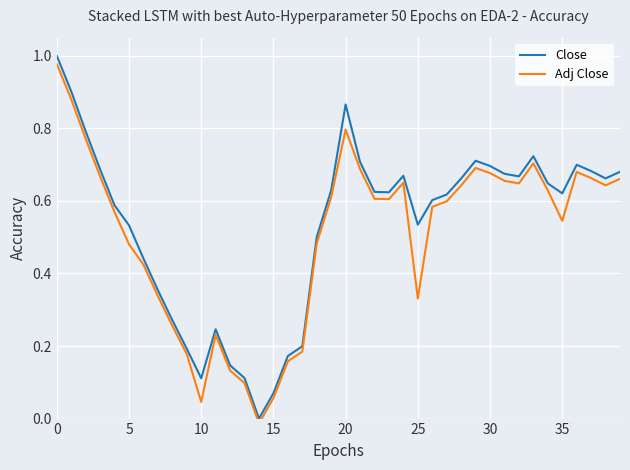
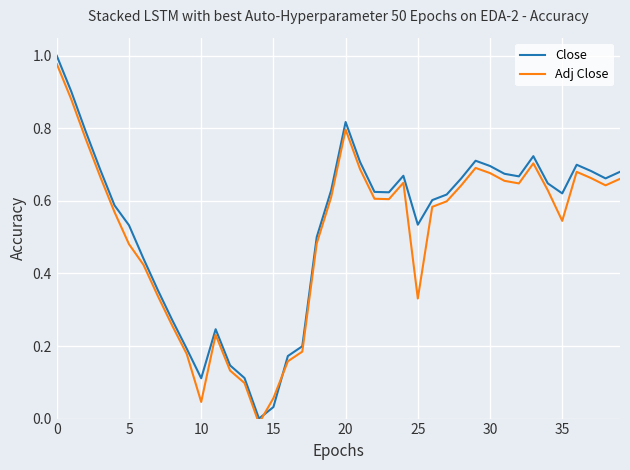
  {
    "Close": {
      "0": 1.00,
      "5": 0.53,
      "10": 0.11,
-     "15": 0.07,
-     "20": 0.87,
+     "15": 0.03,
+     "20": 0.82,
      "25": 0.53,
      "30": 0.70,
      "35": 0.62
    },
    "Adj Close": {
      "0": 0.98,
      "5": 0.48,
      "10": 0.05,
      "15": 0.06,
      "20": 0.80,
      "25": 0.33,
      "30": 0.68,
      "35": 0.54
    }
  }
